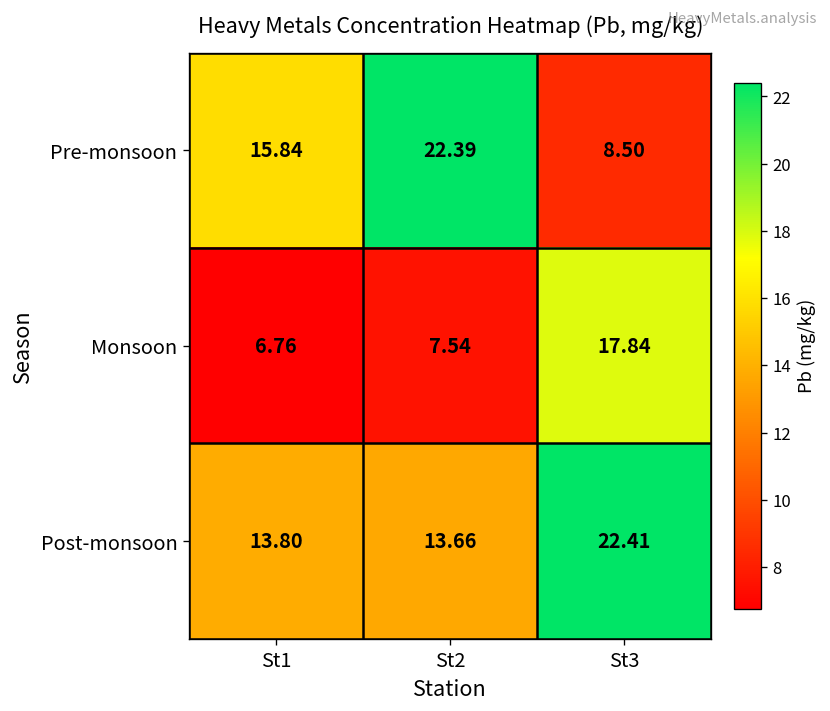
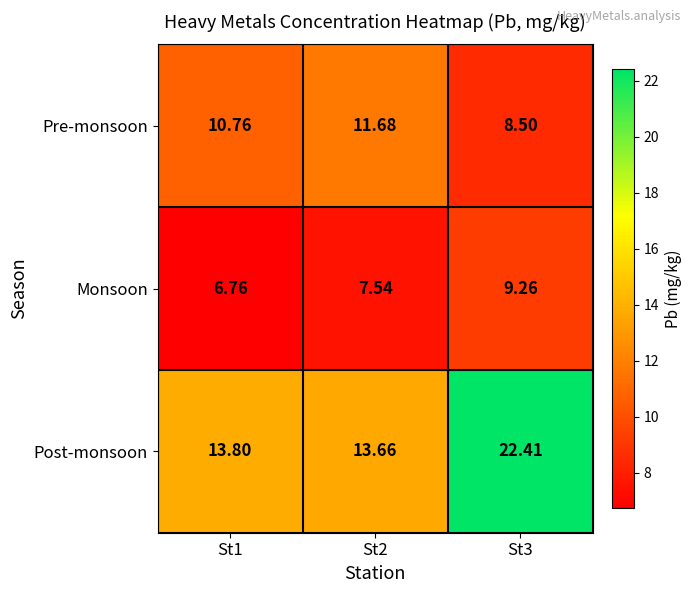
  {
    "Pre-monsoon": {
-     "St1": 15.84,
-     "St2": 22.39,
+     "St1": 10.76,
+     "St2": 11.68,
      "St3": 8.50
    },
    "Monsoon": {
      "St1": 6.76,
      "St2": 7.54,
-     "St3": 17.84
+     "St3": 9.26
    },
    "Post-monsoon": {
      "St1": 13.80,
      "St2": 13.66,
      "St3": 22.41
    }
  }
